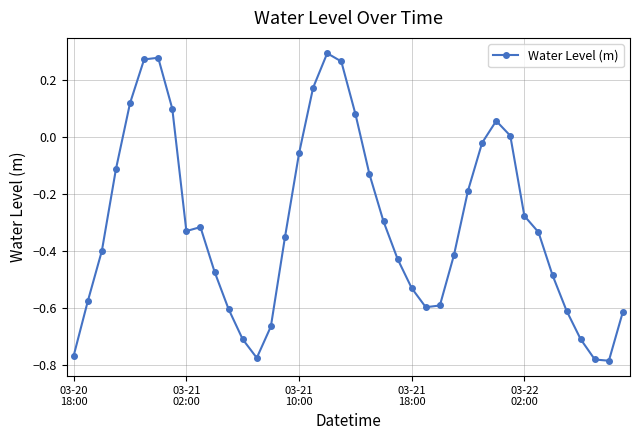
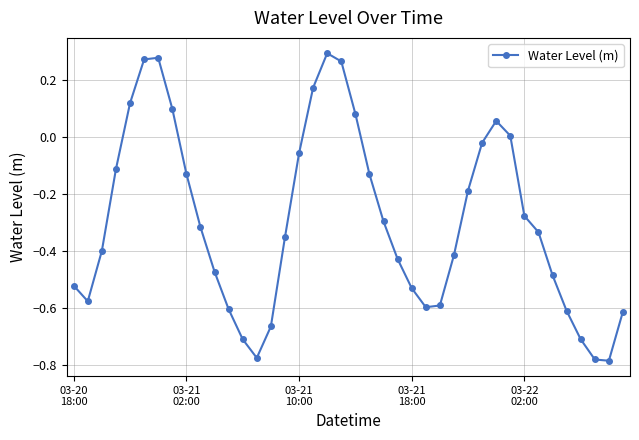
  {
-   "03-20 18:00": -0.77,
-   "03-21 02:00": -0.33,
+   "03-20 18:00": -0.52,
+   "03-21 02:00": -0.13,
    "03-21 10:00": -0.06,
    "03-21 18:00": -0.53,
    "03-22 02:00": -0.28
  }
